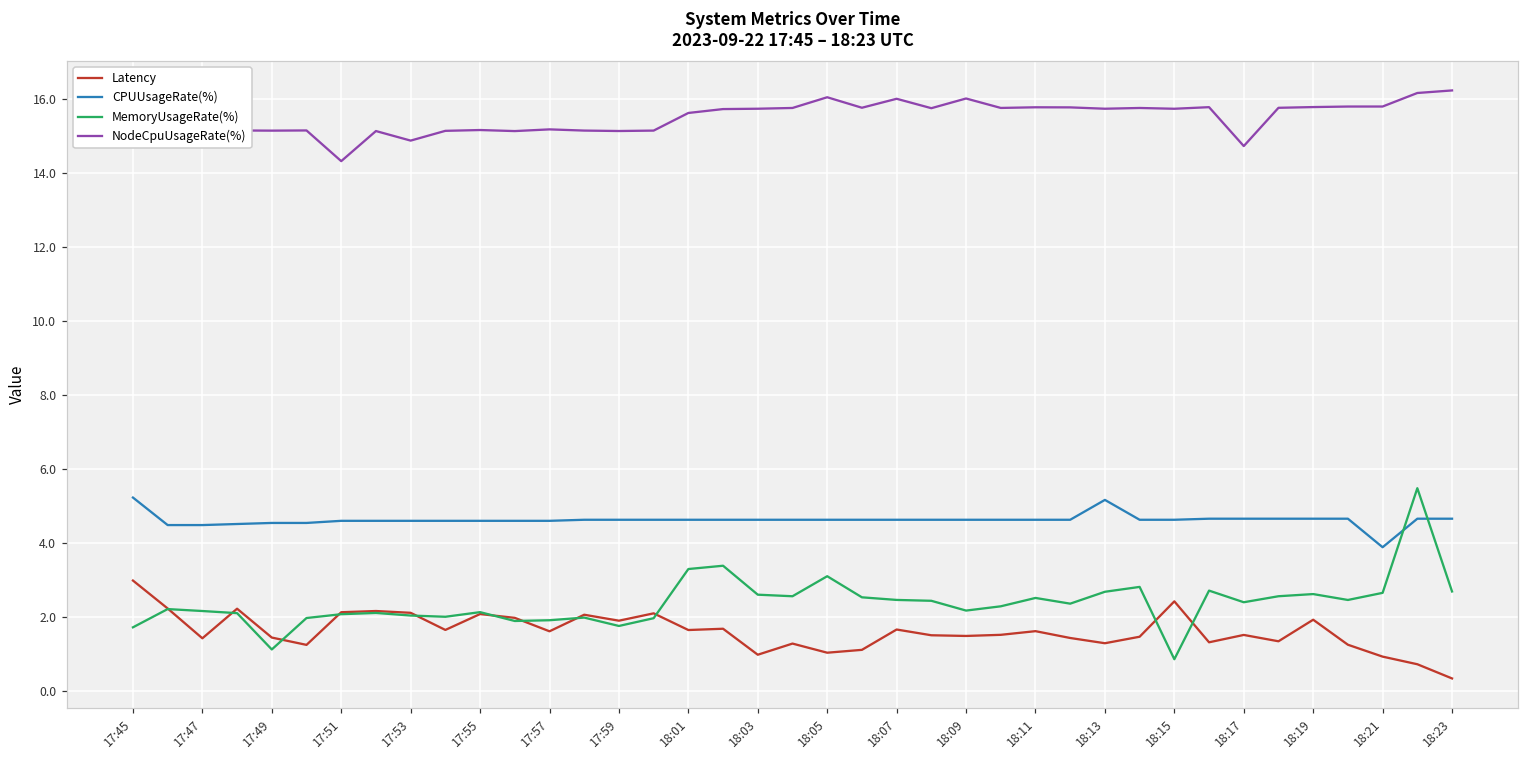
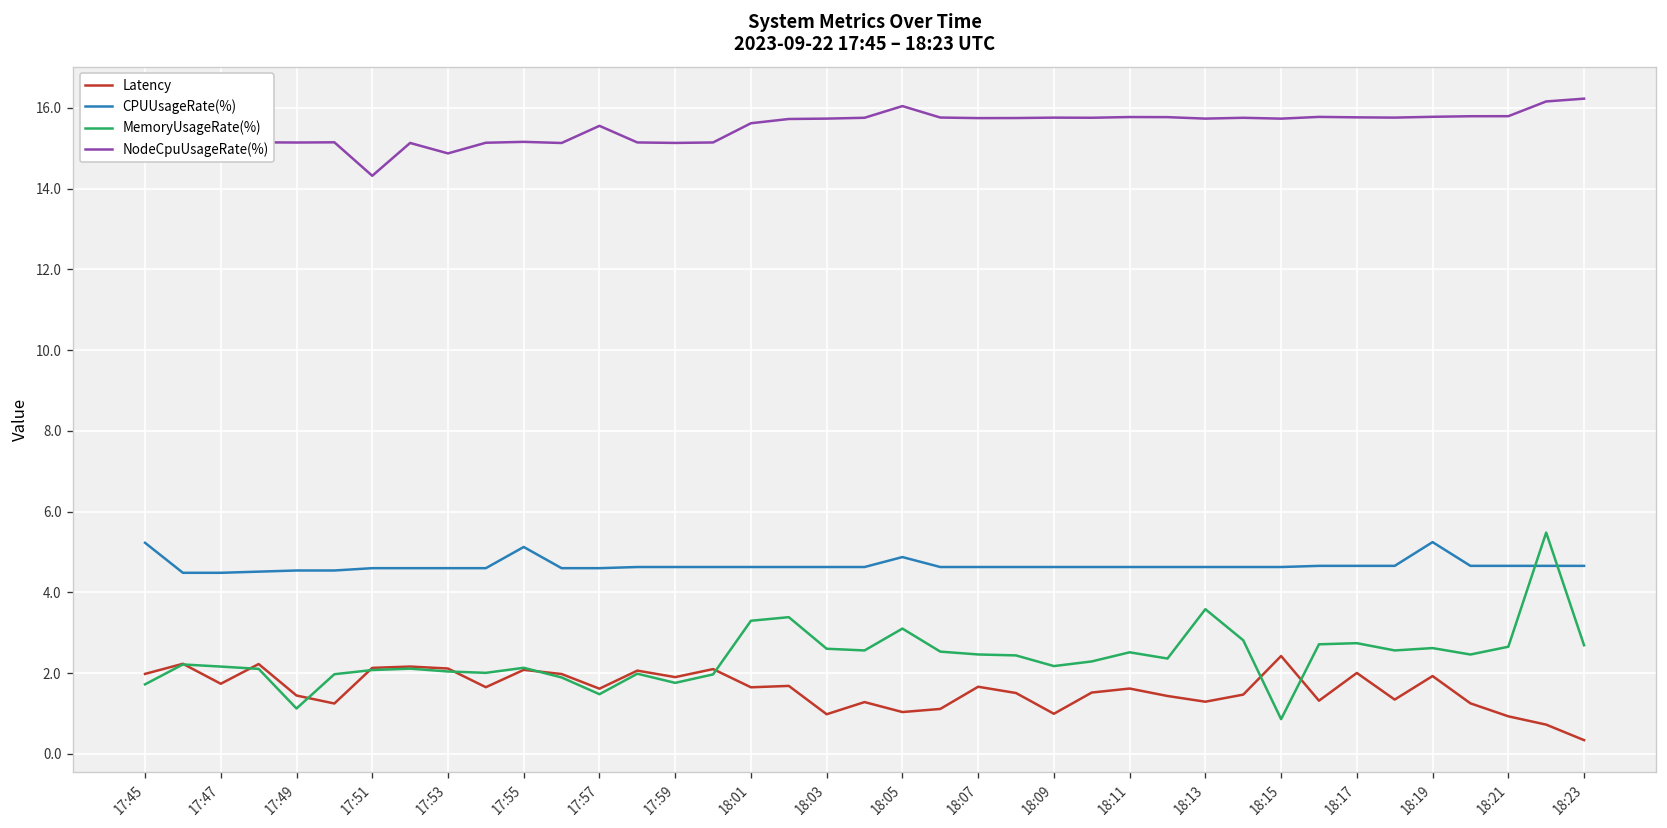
  {
    "Latency": {
-     "17:45": 3.0,
-     "17:47": 1.4,
+     "17:45": 2.0,
+     "17:47": 1.7,
      "17:49": 1.4,
      "17:57": 1.6,
      "17:59": 1.9,
      "18:01": 1.7,
      "18:03": 1.0,
      "18:05": 1.0,
      "18:07": 1.7,
-     "18:09": 1.5,
+     "18:09": 1.0,
      "18:11": 1.6,
      "18:13": 1.3,
      "18:15": 2.4,
-     "18:17": 1.5,
+     "18:17": 2.0,
      "18:19": 1.9,
      "18:21": 0.9,
      "18:23": 0.3
    },
    "CPUUsageRate(%)": {
      "17:45": 5.2,
      "17:47": 4.5,
      "17:49": 4.5,
      "17:51": 4.6,
      "17:53": 4.6,
-     "17:55": 4.6,
+     "17:55": 5.1,
      "17:57": 4.6,
      "17:59": 4.6,
      "18:01": 4.6,
      "18:03": 4.6,
-     "18:05": 4.6,
+     "18:05": 4.9,
      "18:07": 4.6,
      "18:09": 4.6,
      "18:11": 4.6,
-     "18:13": 5.2,
+     "18:13": 4.6,
      "18:15": 4.6,
      "18:17": 4.7,
-     "18:19": 4.7,
-     "18:21": 3.9,
+     "18:19": 5.2,
+     "18:21": 4.7,
      "18:23": 4.7
    },
    "MemoryUsageRate(%)": {
      "17:45": 1.7,
      "17:47": 2.2,
      "17:49": 1.1,
-     "17:57": 1.9,
+     "17:57": 1.5,
      "17:59": 1.8,
      "18:01": 3.3,
      "18:03": 2.6,
      "18:05": 3.1,
      "18:07": 2.5,
      "18:09": 2.2,
      "18:11": 2.5,
-     "18:13": 2.7,
+     "18:13": 3.6,
      "18:15": 0.9,
-     "18:17": 2.4,
+     "18:17": 2.7,
      "18:19": 2.6,
      "18:21": 2.7,
      "18:23": 2.7
    },
    "NodeCpuUsageRate(%)": {
      "17:49": 15.1,
      "17:51": 14.3,
      "17:53": 14.9,
      "17:55": 15.2,
-     "17:57": 15.2,
+     "17:57": 15.6,
      "17:59": 15.1,
      "18:01": 15.6,
      "18:03": 15.7,
      "18:05": 16.0,
-     "18:07": 16.0,
-     "18:09": 16.0,
+     "18:07": 15.7,
+     "18:09": 15.8,
      "18:11": 15.8,
      "18:13": 15.7,
      "18:15": 15.7,
-     "18:17": 14.7,
+     "18:17": 15.8,
      "18:19": 15.8,
      "18:21": 15.8,
      "18:23": 16.2
    }
  }
